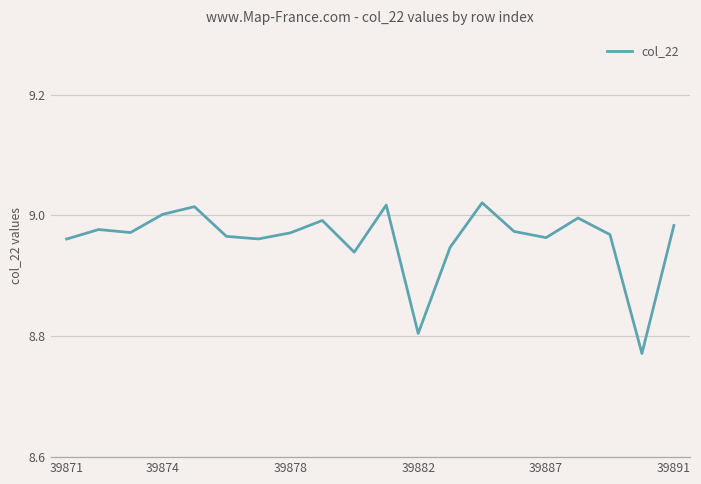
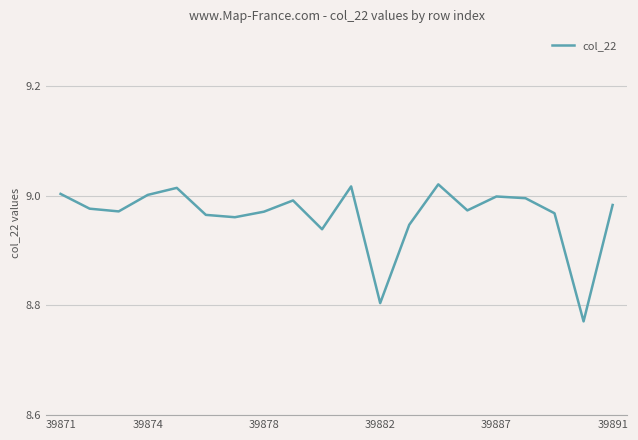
  {
-   "39871": 8.96,
+   "39871": 9.00,
    "39874": 9.00,
    "39878": 8.97,
    "39882": 8.80,
-   "39887": 8.96,
+   "39887": 9.00,
    "39891": 8.98
  }
